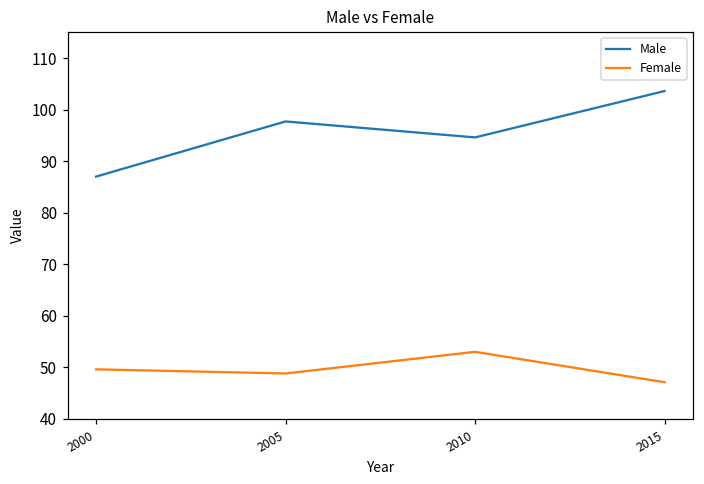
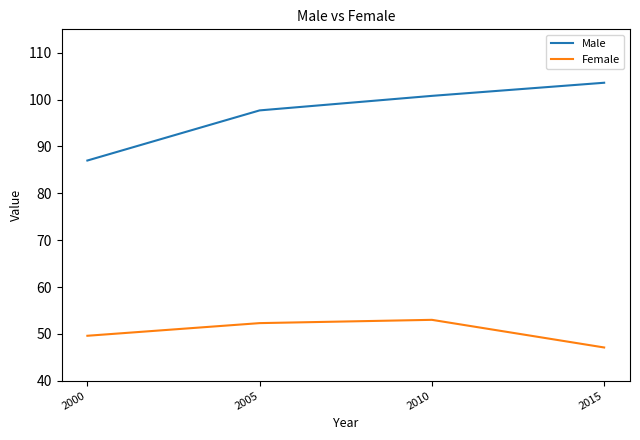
  {
    "Male": {
      "2000": 87,
      "2005": 98,
-     "2010": 95,
+     "2010": 101,
      "2015": 104
    },
    "Female": {
      "2000": 50,
-     "2005": 49,
+     "2005": 52,
      "2010": 53,
      "2015": 47
    }
  }
